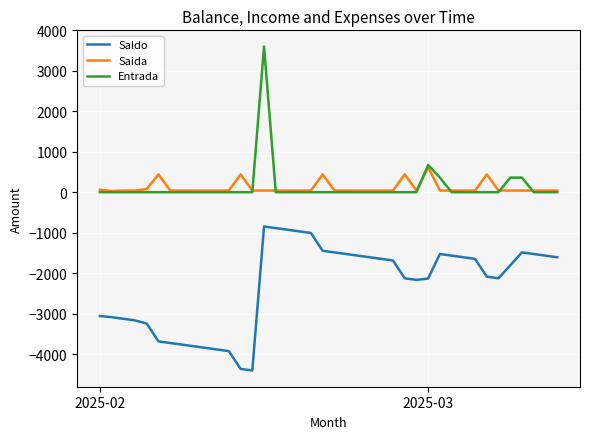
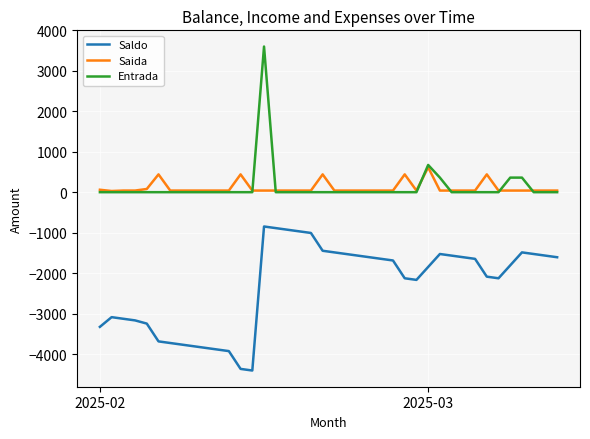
  {
    "Saldo": {
-     "2025-02": -3100,
-     "2025-03": -2100
+     "2025-02": -3300,
+     "2025-03": -1800
    }
  }
